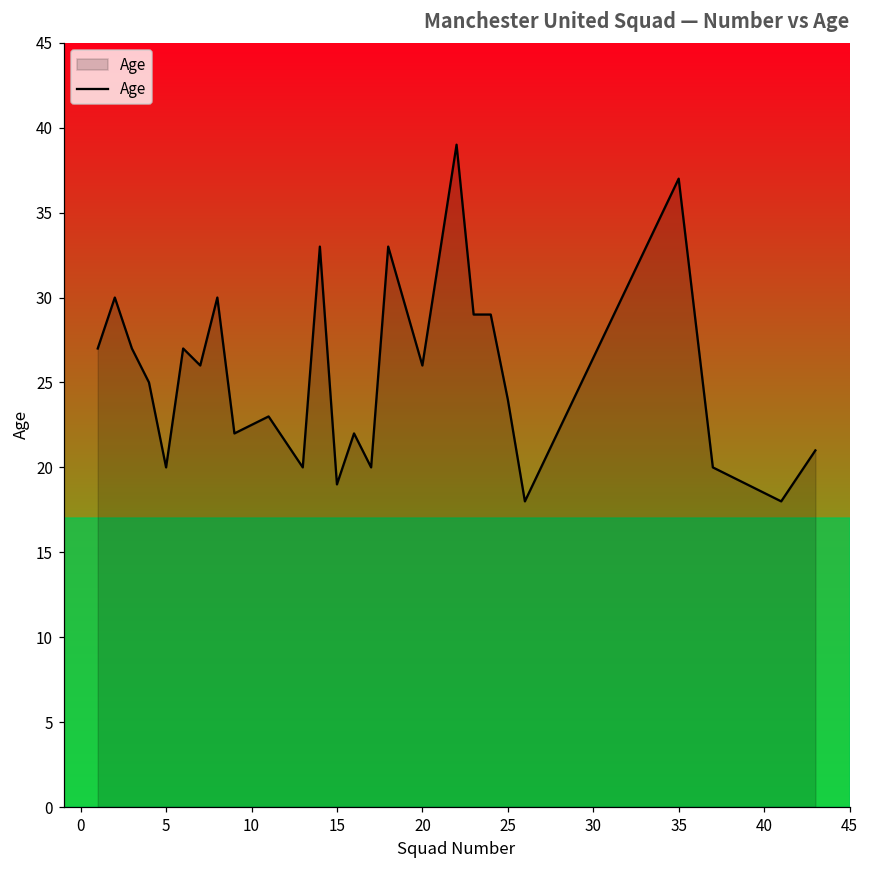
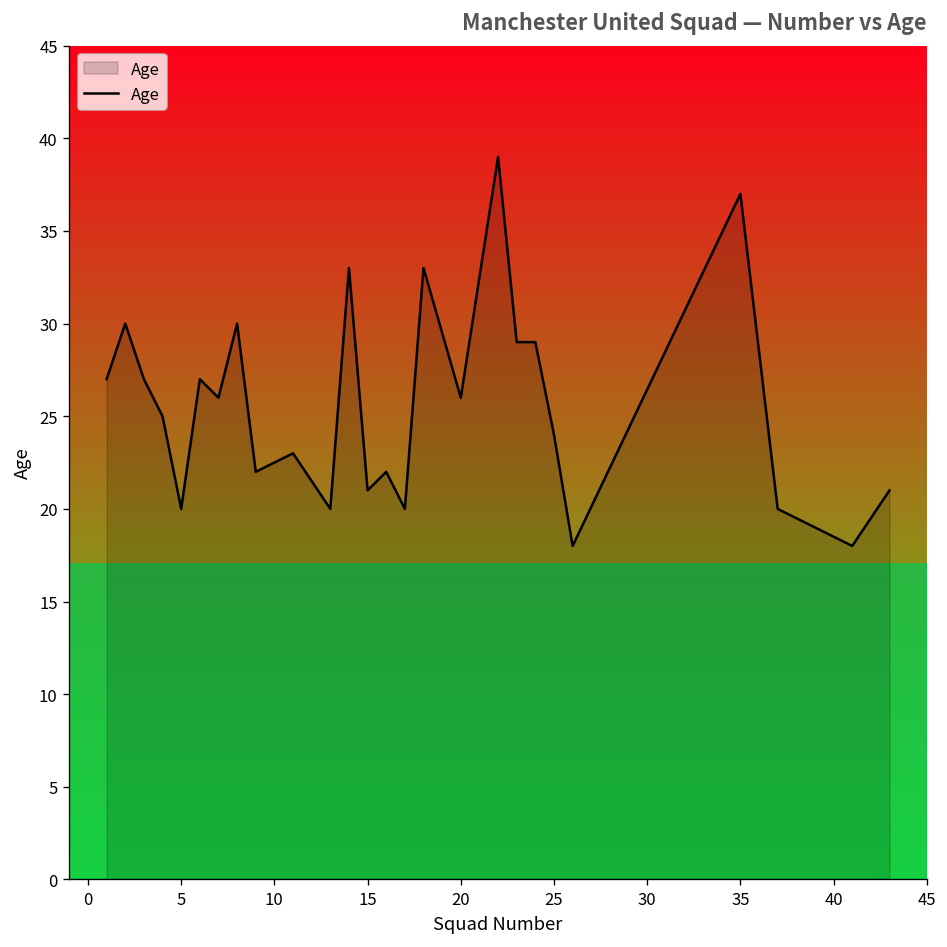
  {
    "5": 20,
-   "15": 19,
+   "15": 21,
    "20": 26,
    "25": 24,
    "35": 37
  }
